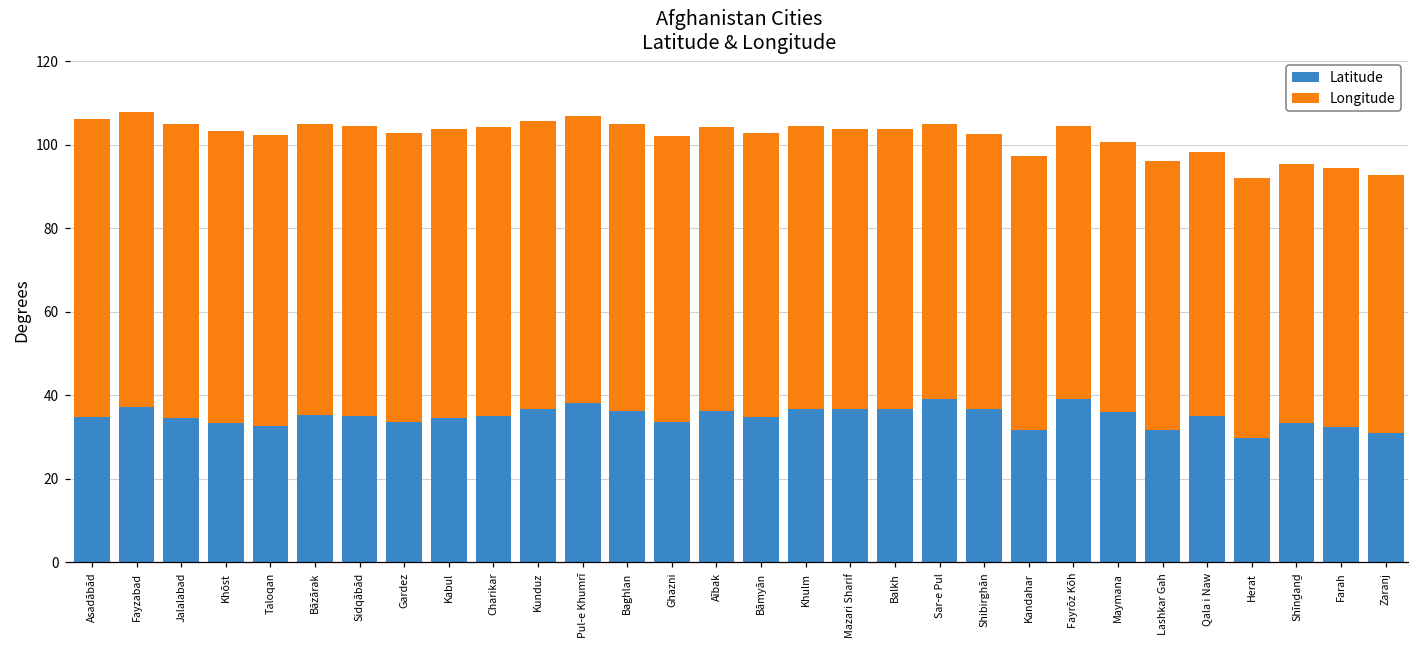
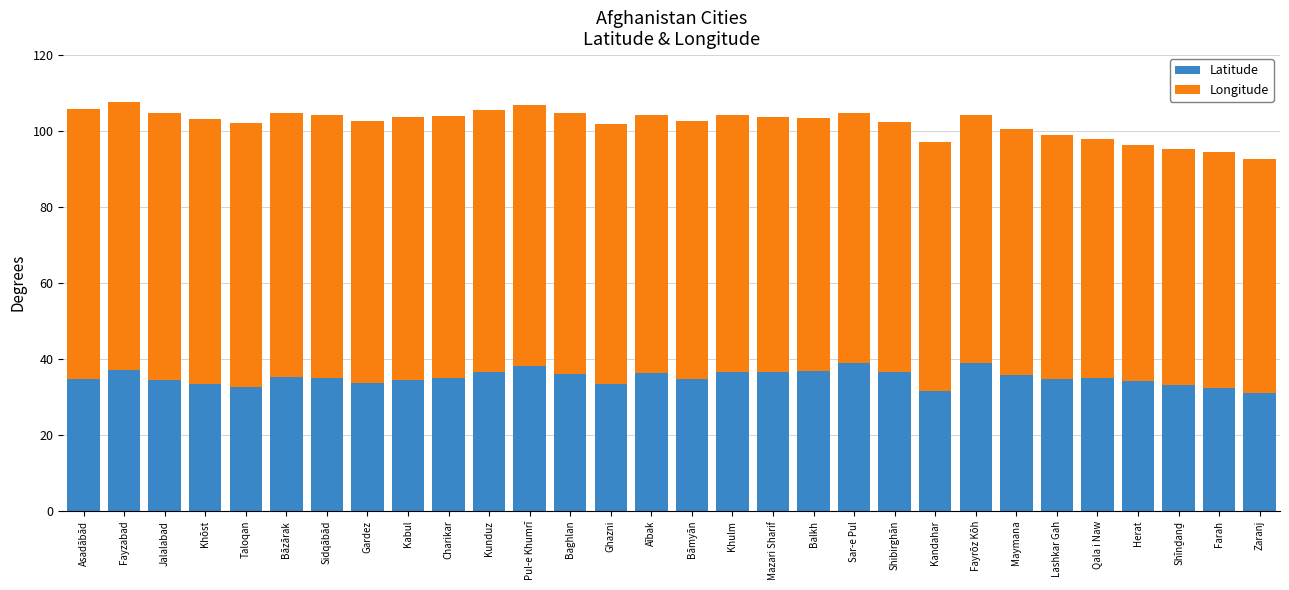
  {
    "Latitude": {
      "Asadābād": 35,
      "Fayzabad": 37,
      "Jalalabad": 34,
      "Khōst": 33,
      "Taloqan": 33,
      "Bāzārak": 35,
      "Sidqābād": 35,
      "Gardez": 34,
      "Kabul": 35,
      "Charikar": 35,
      "Kunduz": 37,
      "Pul-e Khumrī": 38,
      "Baghlan": 36,
      "Ghazni": 34,
      "Aībak": 36,
      "Bāmyān": 35,
      "Khulm": 37,
      "Mazari Sharif": 37,
      "Balkh": 37,
      "Sar-e Pul": 39,
      "Shibirghān": 37,
      "Kandahar": 32,
      "Fayrōz Kōh": 39,
      "Maymana": 36,
-     "Lashkar Gah": 32,
+     "Lashkar Gah": 35,
      "Qala i Naw": 35,
-     "Herat": 30,
+     "Herat": 34,
      "Shīnḏanḏ": 33,
      "Farah": 32,
      "Zaranj": 31
    },
    "Longitude": {
      "Asadābād": 71,
      "Fayzabad": 71,
      "Jalalabad": 70,
      "Khōst": 70,
      "Taloqan": 70,
      "Bāzārak": 70,
      "Sidqābād": 69,
      "Gardez": 69,
      "Kabul": 69,
      "Charikar": 69,
      "Kunduz": 69,
      "Pul-e Khumrī": 69,
      "Baghlan": 69,
      "Ghazni": 68,
      "Aībak": 68,
      "Bāmyān": 68,
      "Khulm": 68,
      "Mazari Sharif": 67,
      "Balkh": 67,
      "Sar-e Pul": 66,
      "Shibirghān": 66,
      "Kandahar": 66,
      "Fayrōz Kōh": 65,
      "Maymana": 65,
      "Lashkar Gah": 64,
      "Qala i Naw": 63,
      "Herat": 62,
      "Shīnḏanḏ": 62,
      "Farah": 62,
      "Zaranj": 62
    }
  }
